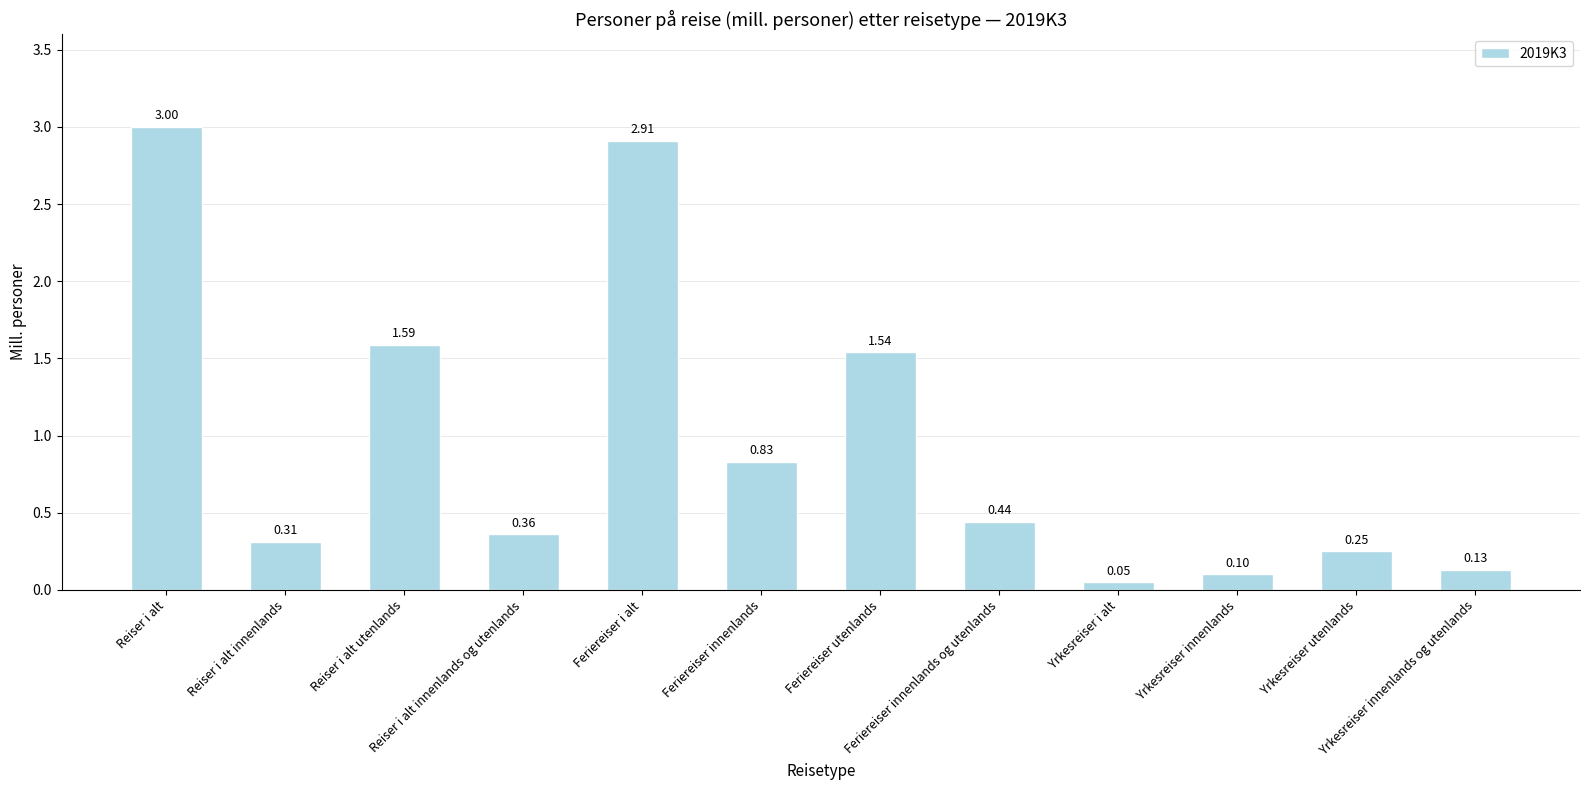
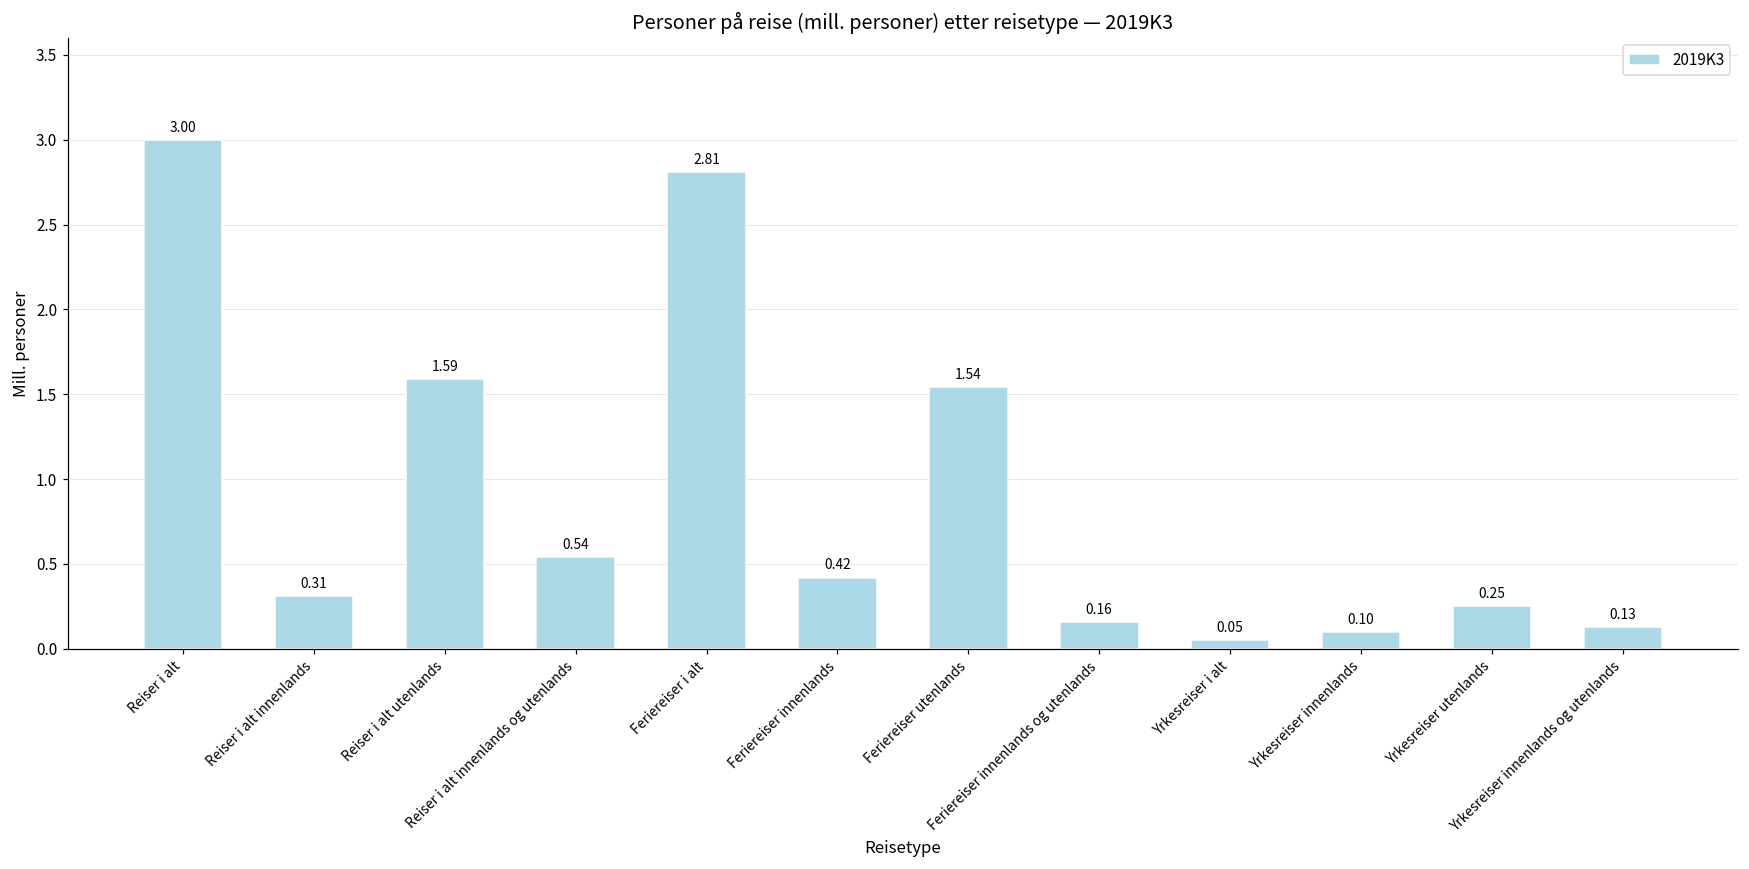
  {
    "Reiser i alt": 3.00,
    "Reiser i alt innenlands": 0.31,
    "Reiser i alt utenlands": 1.59,
-   "Reiser i alt innenlands og utenlands": 0.36,
-   "Feriereiser i alt": 2.91,
-   "Feriereiser innenlands": 0.83,
+   "Reiser i alt innenlands og utenlands": 0.54,
+   "Feriereiser i alt": 2.81,
+   "Feriereiser innenlands": 0.42,
    "Feriereiser utenlands": 1.54,
-   "Feriereiser innenlands og utenlands": 0.44,
+   "Feriereiser innenlands og utenlands": 0.16,
    "Yrkesreiser i alt": 0.05,
    "Yrkesreiser innenlands": 0.10,
    "Yrkesreiser utenlands": 0.25,
    "Yrkesreiser innenlands og utenlands": 0.13
  }
